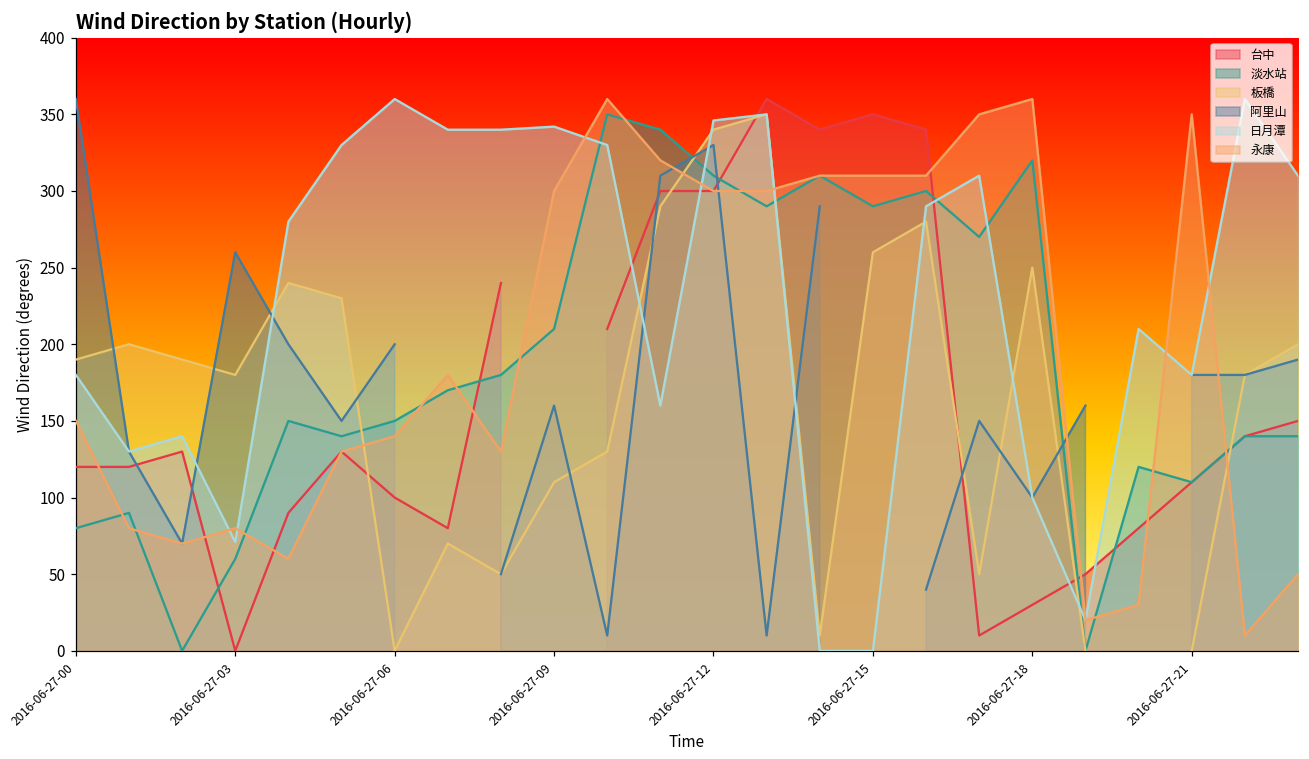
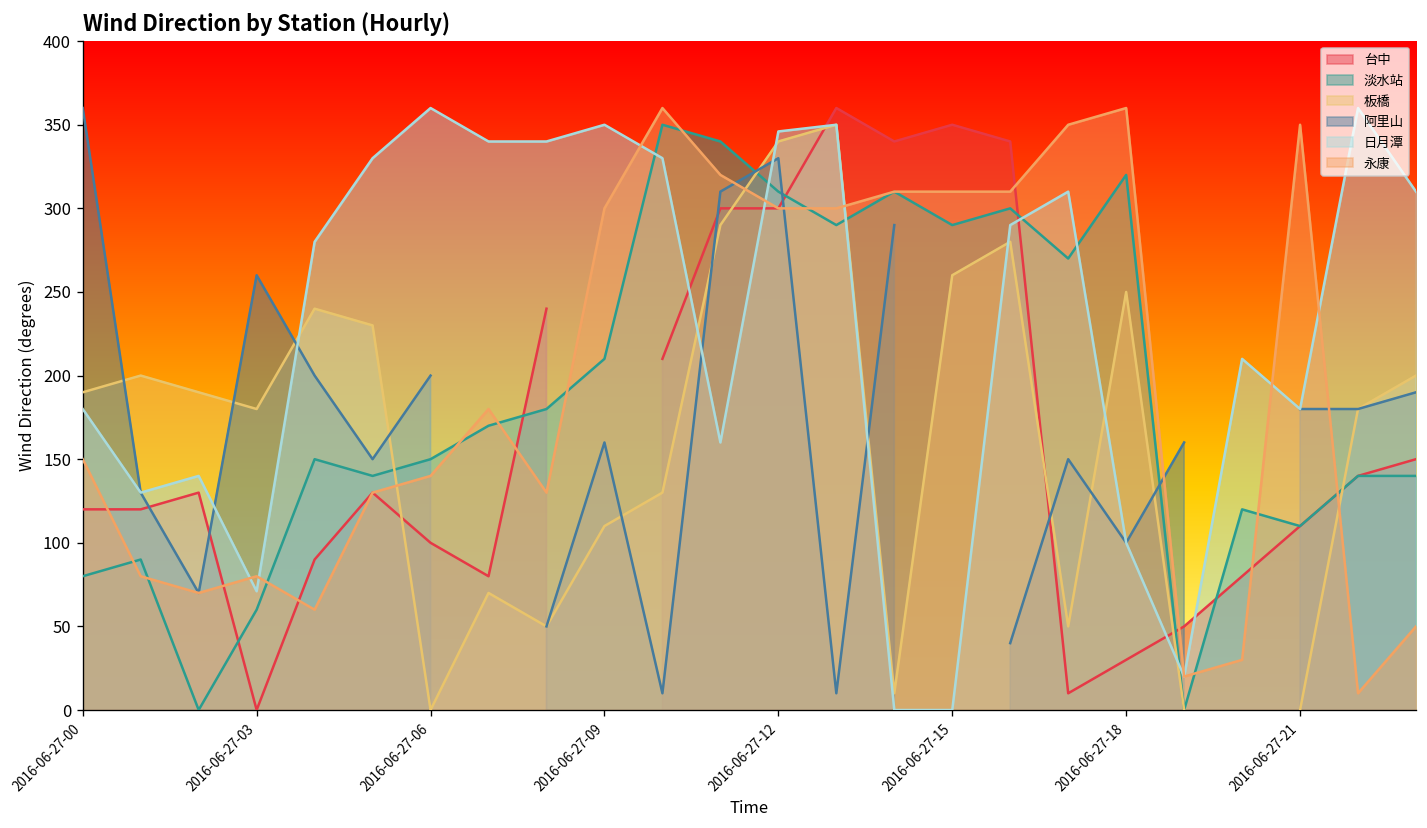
  {
    "日月潭": {
      "2016-06-27-00": 180,
      "2016-06-27-03": 71,
      "2016-06-27-06": 360,
-     "2016-06-27-09": 342,
+     "2016-06-27-09": 350,
      "2016-06-27-12": 346,
      "2016-06-27-15": 0
    }
  }
